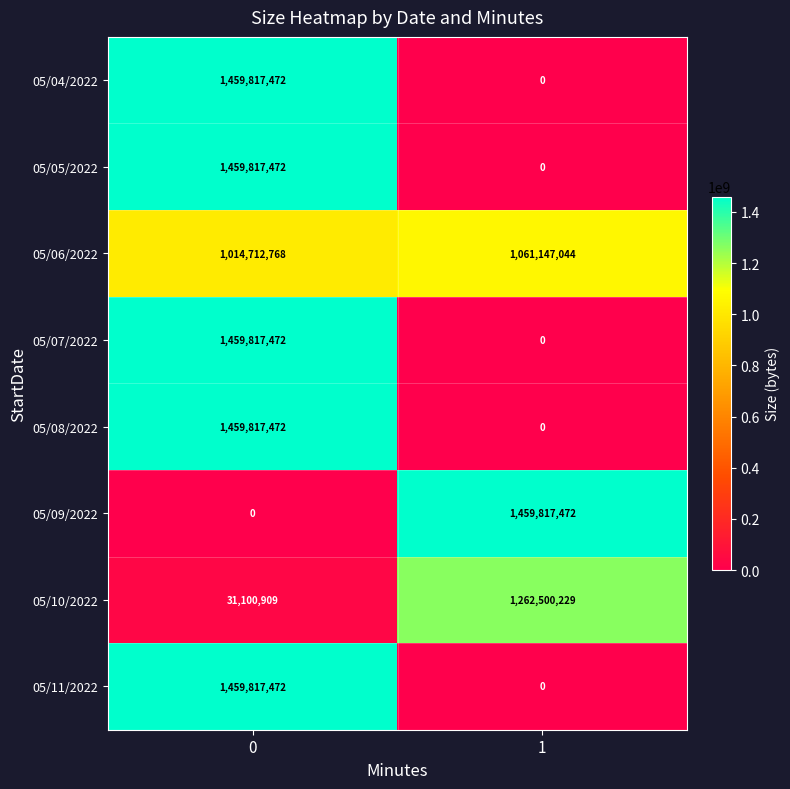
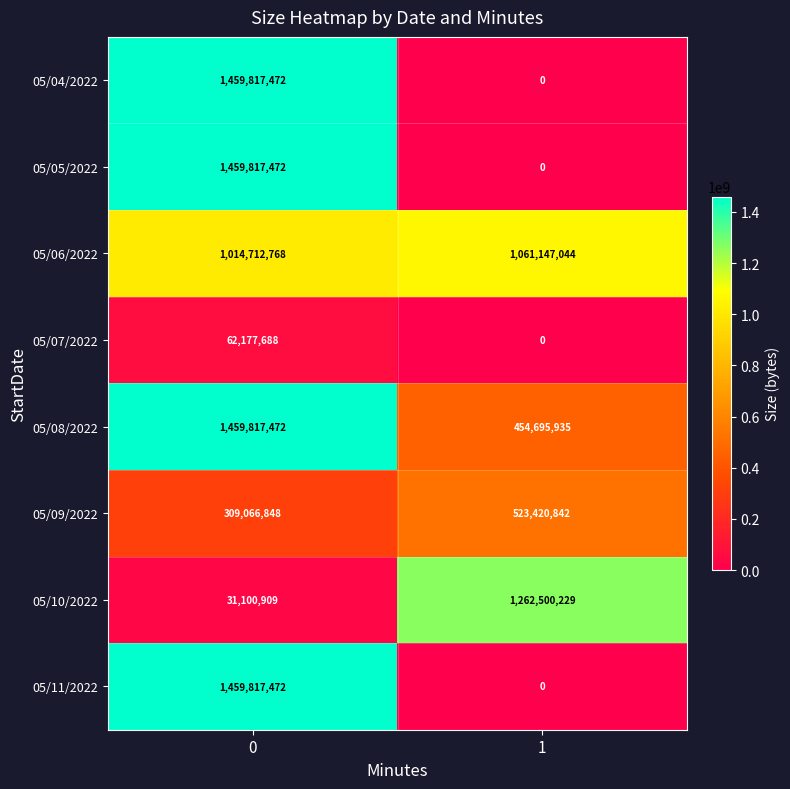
  {
    "05/04/2022": {
      "0": "1,459,817,472",
      "1": "0"
    },
    "05/05/2022": {
      "0": "1,459,817,472",
      "1": "0"
    },
    "05/06/2022": {
      "0": "1,014,712,768",
      "1": "1,061,147,044"
    },
    "05/07/2022": {
-     "0": "1,459,817,472",
+     "0": "62,177,688",
      "1": "0"
    },
    "05/08/2022": {
      "0": "1,459,817,472",
-     "1": "0"
+     "1": "454,695,935"
    },
    "05/09/2022": {
-     "0": "0",
-     "1": "1,459,817,472"
+     "0": "309,066,848",
+     "1": "523,420,842"
    },
    "05/10/2022": {
      "0": "31,100,909",
      "1": "1,262,500,229"
    },
    "05/11/2022": {
      "0": "1,459,817,472",
      "1": "0"
    }
  }
